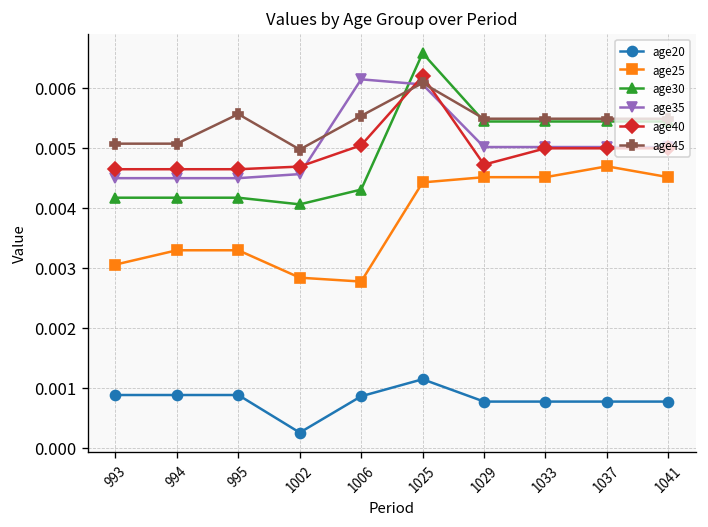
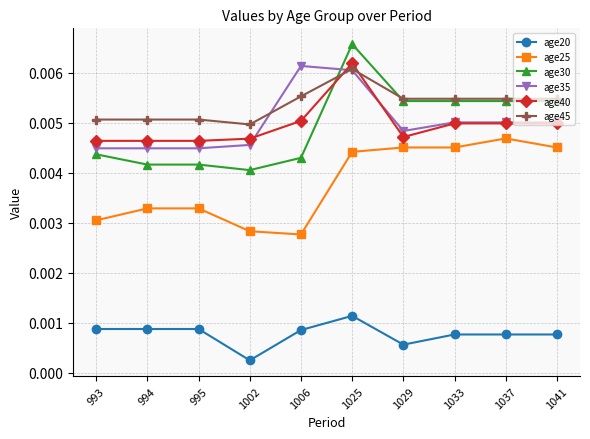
  {
    "age20": {
      "993": 0.0009,
      "994": 0.0009,
      "995": 0.0009,
      "1002": 0.0002,
      "1006": 0.0009,
      "1025": 0.0011,
-     "1029": 0.0008,
+     "1029": 0.0006,
      "1033": 0.0008,
      "1037": 0.0008,
      "1041": 0.0008
    },
    "age25": {
      "993": 0.0030,
      "994": 0.0033,
      "995": 0.0033,
      "1002": 0.0028,
      "1006": 0.0028,
      "1025": 0.0044,
      "1029": 0.0045,
      "1033": 0.0045,
      "1037": 0.0047,
      "1041": 0.0045
    },
    "age30": {
-     "993": 0.0042,
+     "993": 0.0044,
      "994": 0.0042,
      "995": 0.0042,
      "1002": 0.0041,
      "1006": 0.0043,
      "1025": 0.0066
    },
    "age35": {
      "993": 0.0045,
      "994": 0.0045,
      "995": 0.0045,
      "1002": 0.0046,
      "1006": 0.0061,
-     "1029": 0.0050
+     "1029": 0.0048
    },
    "age40": {
      "993": 0.0046,
      "994": 0.0046,
      "995": 0.0046,
      "1002": 0.0047,
      "1006": 0.0050,
      "1025": 0.0062,
      "1029": 0.0047
    },
    "age45": {
      "993": 0.0051,
      "994": 0.0051,
-     "995": 0.0056,
+     "995": 0.0051,
      "1002": 0.0050,
      "1006": 0.0055
    }
  }
